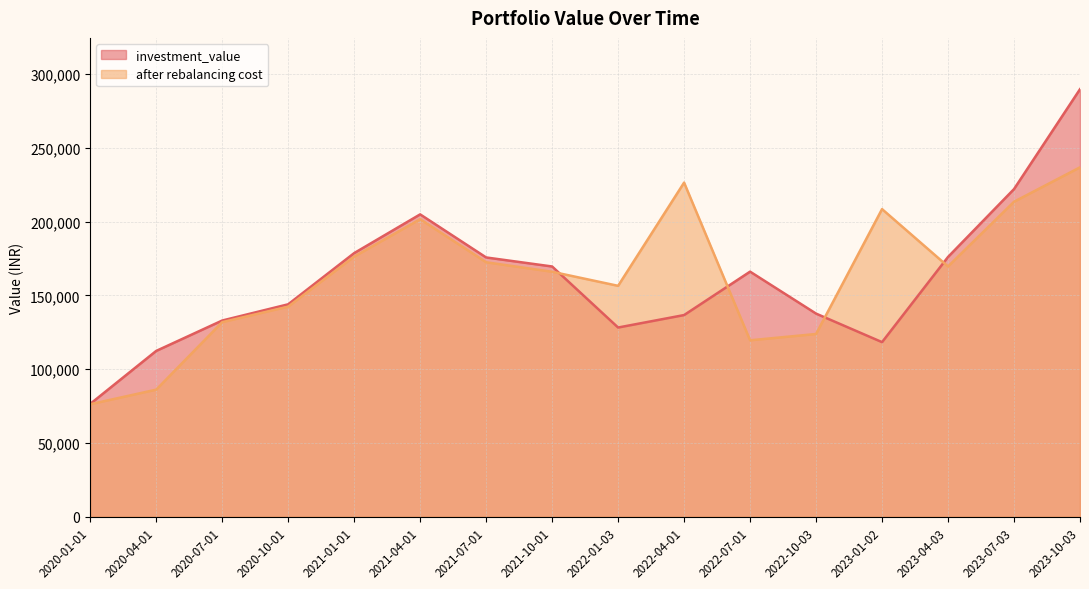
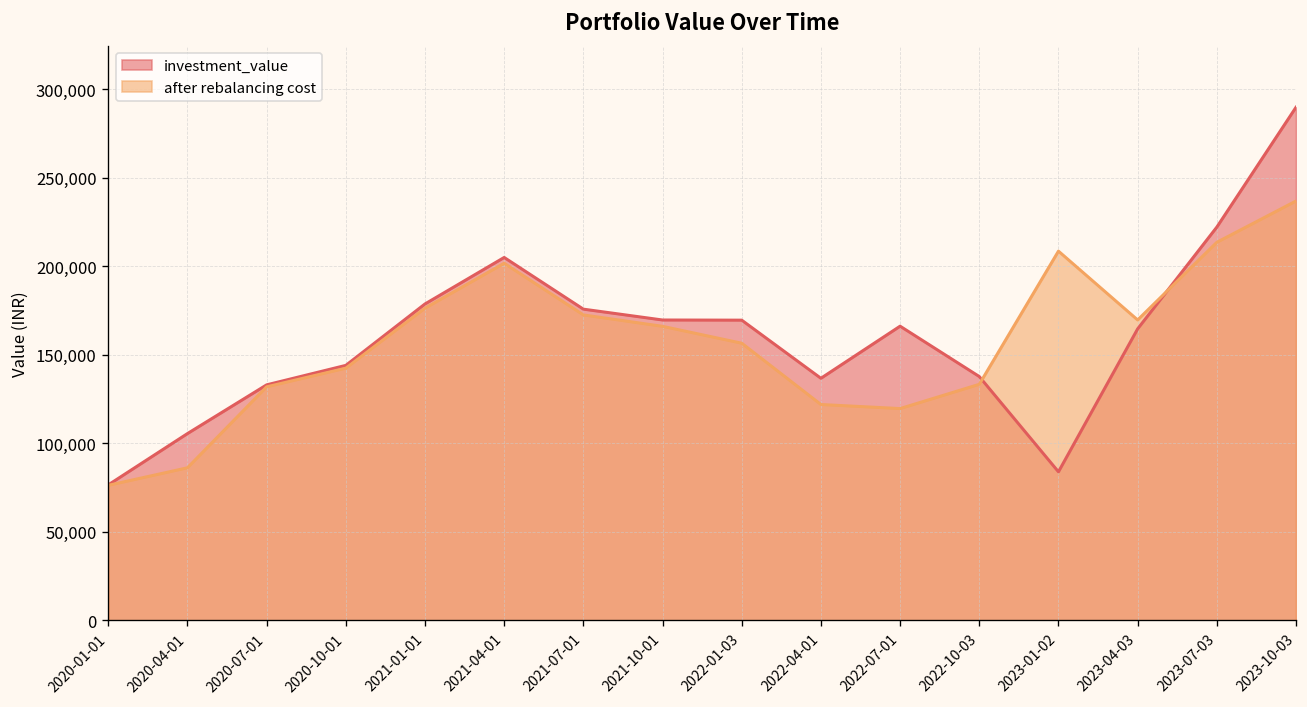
  {
    "investment_value": {
-     "2020-04-01": "112,000",
+     "2020-04-01": "105,000",
      "2021-01-01": "179,000",
      "2021-04-01": "205,000",
      "2021-07-01": "176,000",
      "2021-10-01": "170,000",
-     "2022-01-03": "128,000",
+     "2022-01-03": "169,000",
      "2022-04-01": "137,000",
      "2022-07-01": "166,000",
      "2022-10-03": "138,000",
-     "2023-01-02": "118,000",
-     "2023-04-03": "176,000",
+     "2023-01-02": "84,000",
+     "2023-04-03": "165,000",
      "2023-07-03": "222,000",
      "2023-10-03": "290,000"
    },
    "after rebalancing cost": {
      "2020-04-01": "86,000",
      "2021-01-01": "176,000",
      "2021-04-01": "202,000",
      "2021-07-01": "172,000",
      "2021-10-01": "166,000",
      "2022-01-03": "156,000",
-     "2022-04-01": "226,000",
+     "2022-04-01": "122,000",
      "2022-07-01": "120,000",
-     "2022-10-03": "124,000",
+     "2022-10-03": "133,000",
      "2023-01-02": "208,000",
      "2023-04-03": "170,000",
      "2023-07-03": "213,000",
      "2023-10-03": "237,000"
    }
  }
